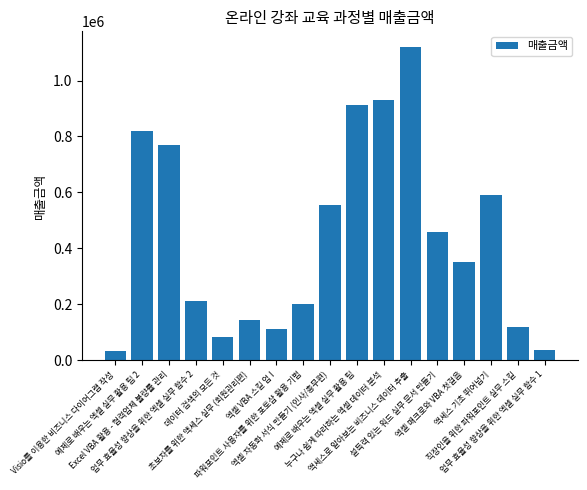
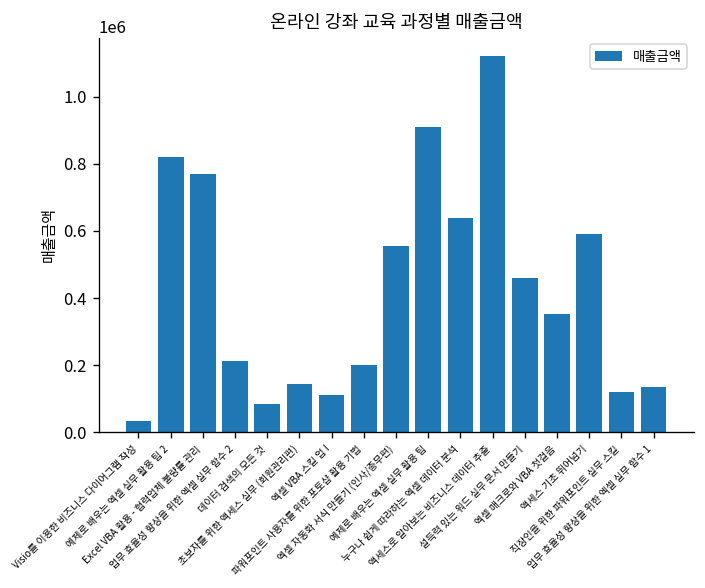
  {
    "Visio를 이용한 비즈니스 다이어그램 작성": 30000,
    "예제로 배우는 엑셀 실무 활용 팁 2": 820000,
    "Excel VBA 활용 - 협력업체 불량률 관리": 770000,
    "업무 효율성 향상을 위한 엑셀 실무 함수 2": 210000,
    "데이터 검색의 모든 것": 80000,
    "초보자를 위한 액세스 실무 (회원관리편)": 140000,
    "엑셀 VBA 스킬 업 I": 110000,
    "파워포인트 사용자를 위한 포토샵 활용 기법": 200000,
    "엑셀 자동화 서식 만들기 (인사/총무편)": 550000,
    "예제로 배우는 엑셀 실무 활용 팁": 910000,
-   "누구나 쉽게 따라하는 엑셀 데이터 분석": 930000,
+   "누구나 쉽게 따라하는 엑셀 데이터 분석": 640000,
    "액세스로 알아보는 비즈니스 데이터 추출": 1120000,
    "설득력 있는 워드 실무 문서 만들기": 460000,
    "엑셀 매크로와 VBA 첫걸음": 350000,
    "액세스 기초 뛰어넘기": 590000,
    "직장인을 위한 파워포인트 실무 스킬": 120000,
-   "업무 효율성 향상을 위한 엑셀 실무 함수 1": 40000
+   "업무 효율성 향상을 위한 엑셀 실무 함수 1": 140000
  }
